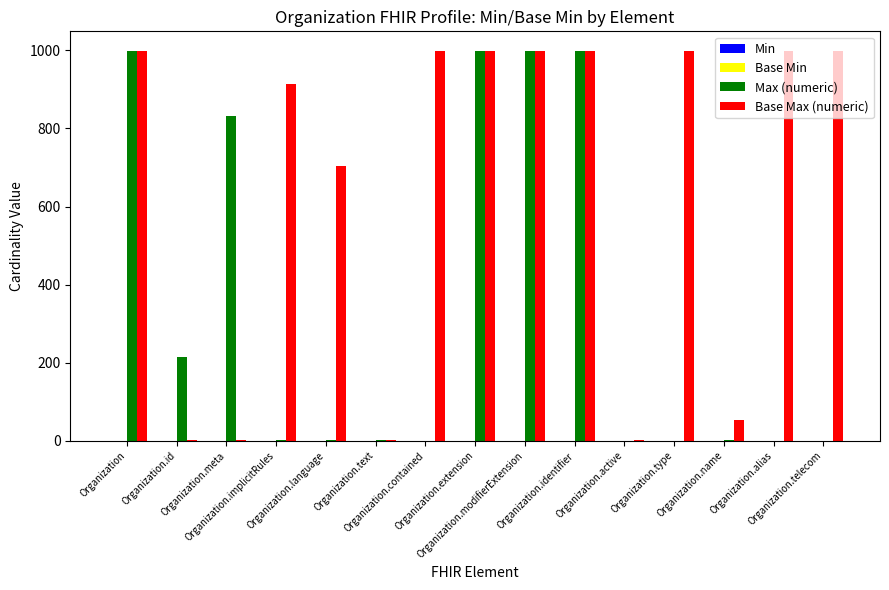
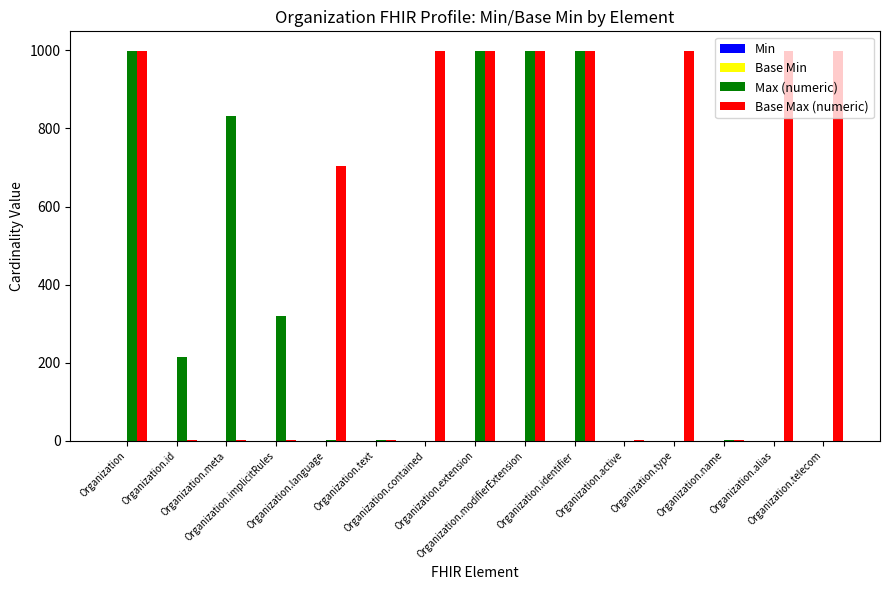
  {
    "Min": {
      "Organization": 0,
      "Organization.id": 0,
      "Organization.meta": 0,
      "Organization.implicitRules": 0,
      "Organization.language": 0,
      "Organization.text": 0,
      "Organization.contained": 0,
      "Organization.extension": 0,
      "Organization.modifierExtension": 0,
      "Organization.identifier": 0,
      "Organization.active": 0,
      "Organization.type": 0,
      "Organization.name": 0,
      "Organization.alias": 0,
      "Organization.telecom": 0
    },
    "Base Min": {
      "Organization": 0,
      "Organization.id": 0,
      "Organization.meta": 0,
      "Organization.implicitRules": 0,
      "Organization.language": 0,
      "Organization.text": 0,
      "Organization.contained": 0,
      "Organization.extension": 0,
      "Organization.modifierExtension": 0,
      "Organization.identifier": 0,
      "Organization.active": 0,
      "Organization.type": 0,
      "Organization.name": 0,
      "Organization.alias": 0,
      "Organization.telecom": 0
    },
    "Max (numeric)": {
      "Organization": 1000,
      "Organization.id": 210,
      "Organization.meta": 830,
-     "Organization.implicitRules": 0,
+     "Organization.implicitRules": 320,
      "Organization.contained": 0,
      "Organization.extension": 1000,
      "Organization.modifierExtension": 1000,
      "Organization.identifier": 1000,
      "Organization.active": 0,
      "Organization.type": 0,
      "Organization.alias": 0,
      "Organization.telecom": 0
    },
    "Base Max (numeric)": {
      "Organization": 1000,
-     "Organization.implicitRules": 910,
+     "Organization.implicitRules": 0,
      "Organization.language": 710,
      "Organization.contained": 1000,
      "Organization.extension": 1000,
      "Organization.modifierExtension": 1000,
      "Organization.identifier": 1000,
      "Organization.type": 1000,
-     "Organization.name": 50
+     "Organization.name": 0
    }
  }
